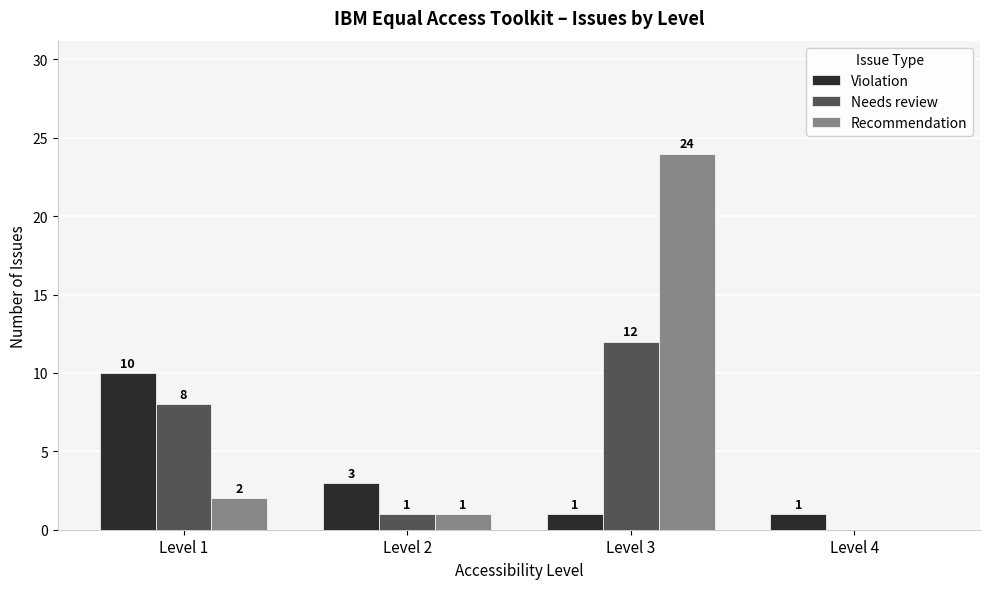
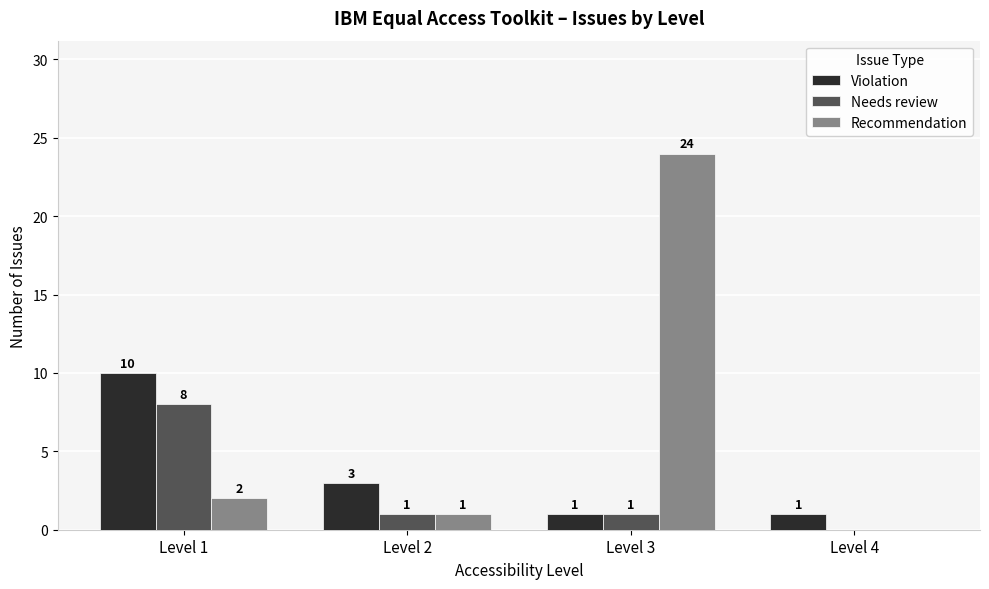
  {
    "Violation": {
      "Level 1": 10,
      "Level 2": 3,
      "Level 3": 1,
      "Level 4": 1
    },
    "Needs review": {
      "Level 1": 8,
      "Level 2": 1,
-     "Level 3": 12
+     "Level 3": 1
    },
    "Recommendation": {
      "Level 1": 2,
      "Level 2": 1,
      "Level 3": 24
    }
  }
